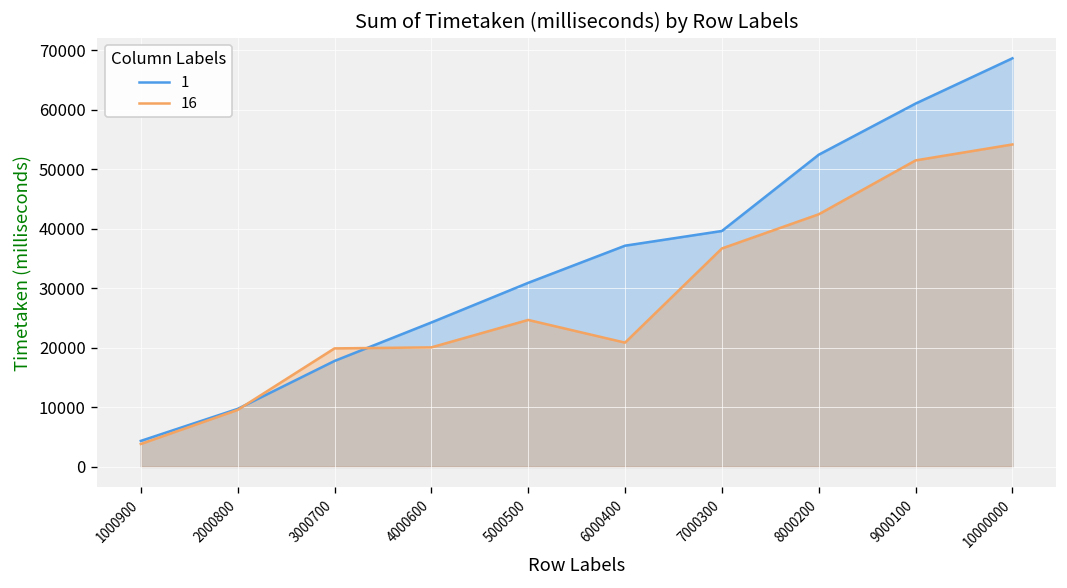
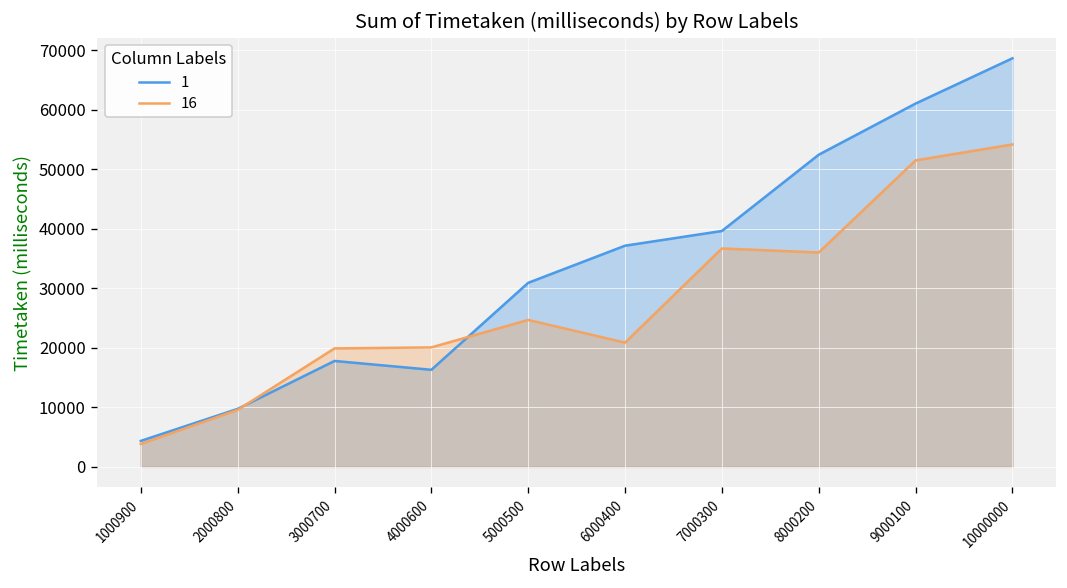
  {
    "1": {
      "1000900": 4000,
      "3000700": 18000,
-     "4000600": 24000,
+     "4000600": 16000,
      "5000500": 31000,
      "6000400": 37000,
      "7000300": 40000,
      "8000200": 52000,
      "9000100": 61000,
      "10000000": 69000
    },
    "16": {
      "1000900": 4000,
      "3000700": 20000,
      "4000600": 20000,
      "5000500": 25000,
      "6000400": 21000,
      "7000300": 37000,
-     "8000200": 42000,
+     "8000200": 36000,
      "9000100": 52000,
      "10000000": 54000
    }
  }
